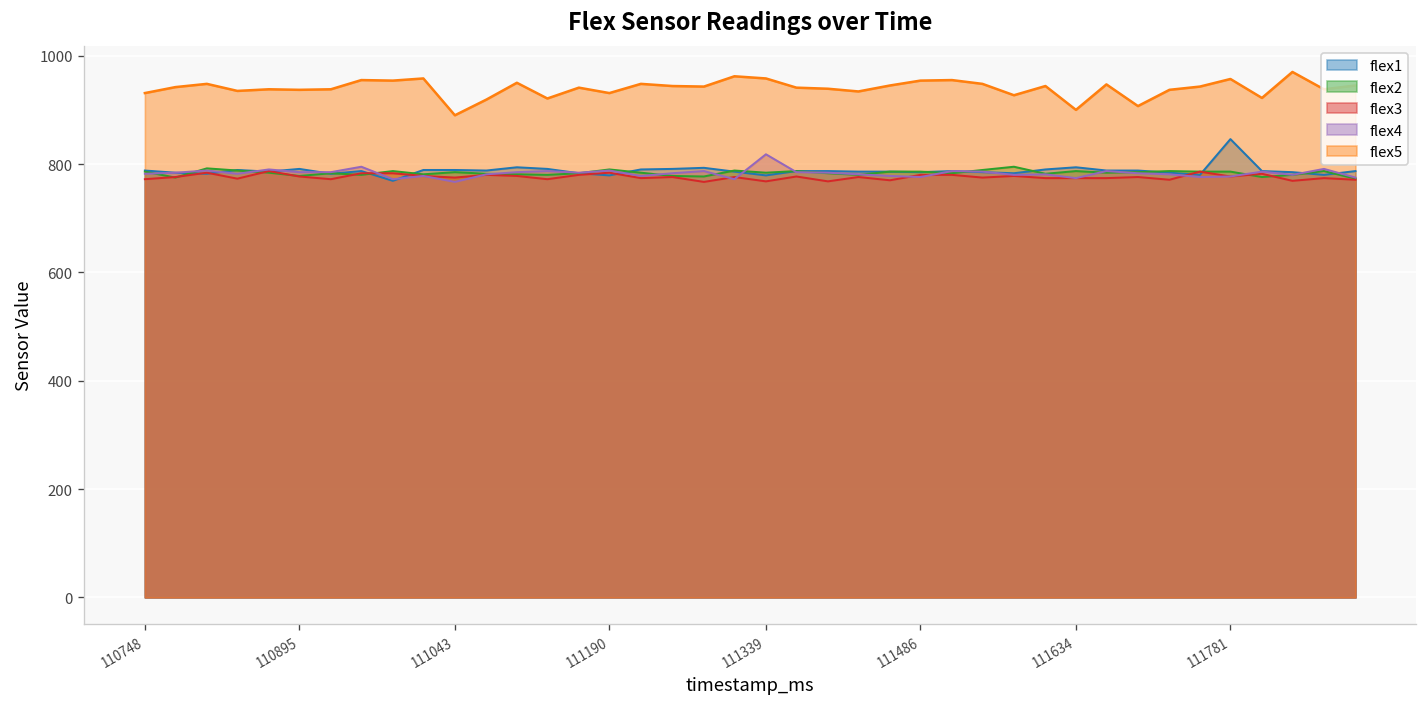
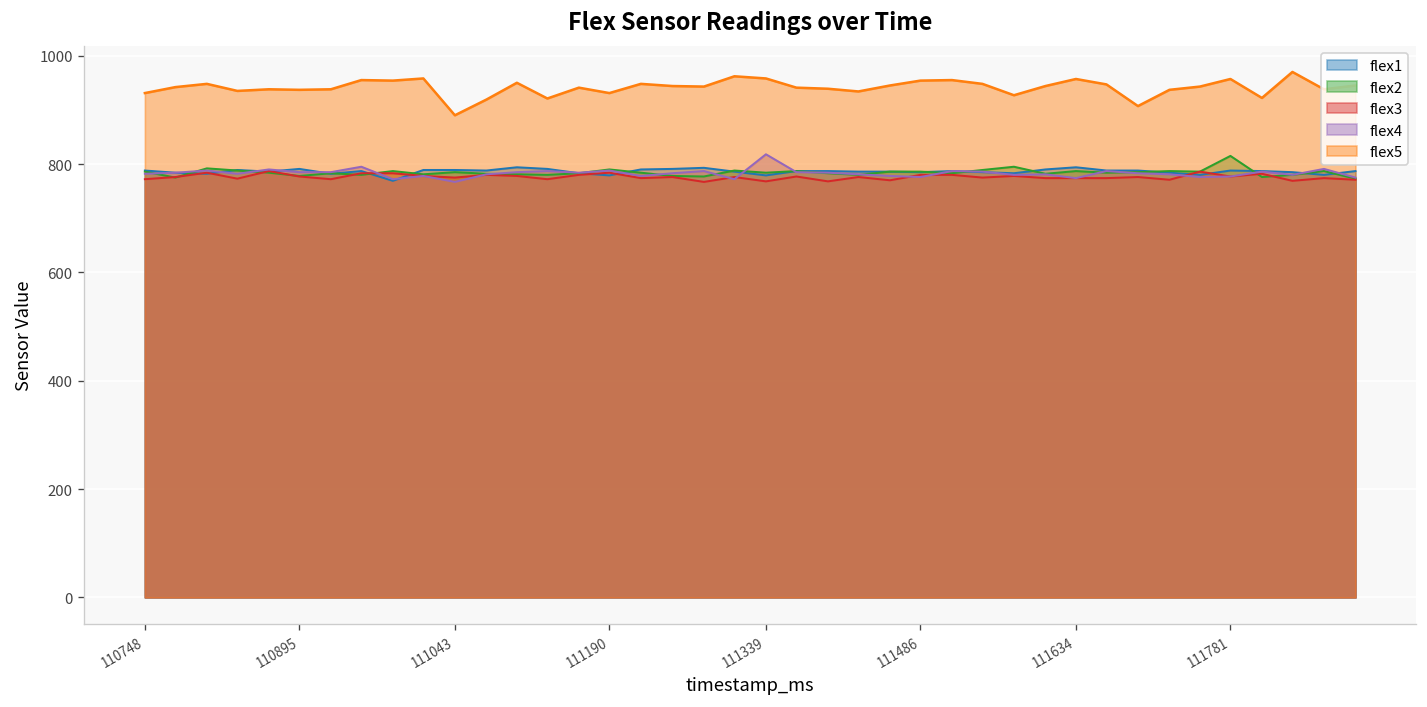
  {
    "flex1": {
      "110895": 790,
      "111634": 790,
-     "111781": 850
+     "111781": 790
    },
    "flex2": {
      "111634": 790,
-     "111781": 790
+     "111781": 820
    },
    "flex3": {
      "110748": 770,
      "111043": 780,
      "111339": 770
    },
    "flex4": {
      "110895": 790,
      "111043": 770,
      "111339": 820
    },
    "flex5": {
      "110748": 930,
      "110895": 940,
      "111043": 890,
      "111190": 930,
      "111339": 960,
      "111486": 950,
-     "111634": 900,
+     "111634": 960,
      "111781": 960
    }
  }
